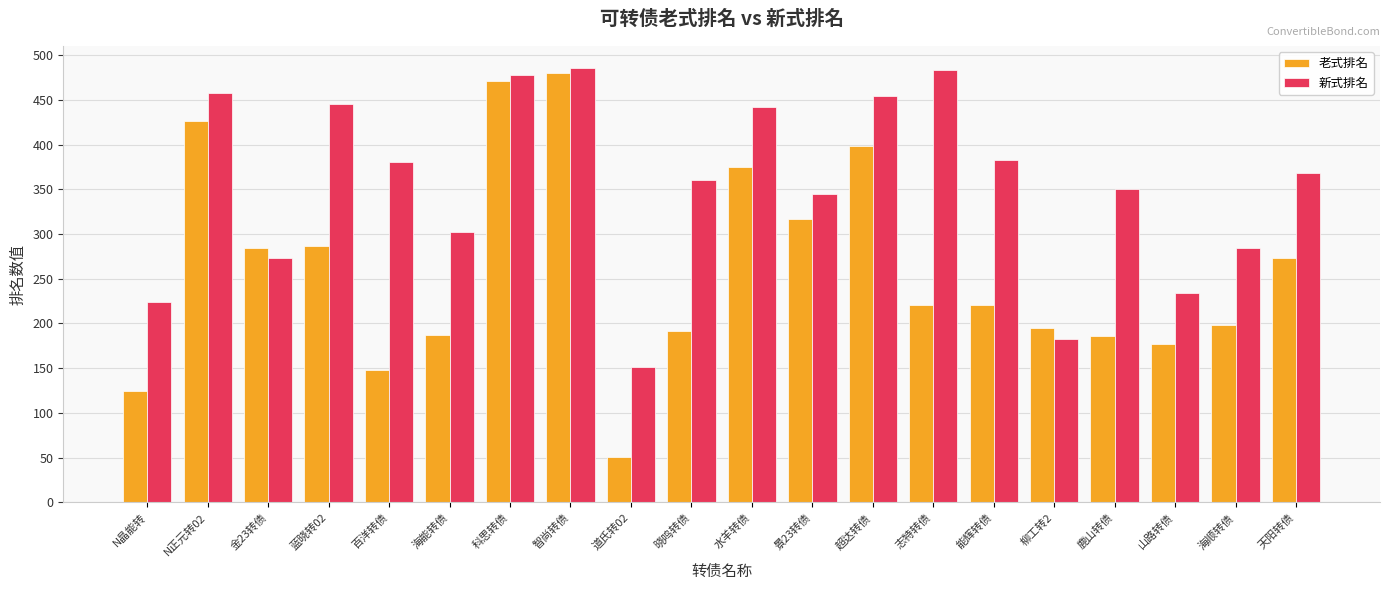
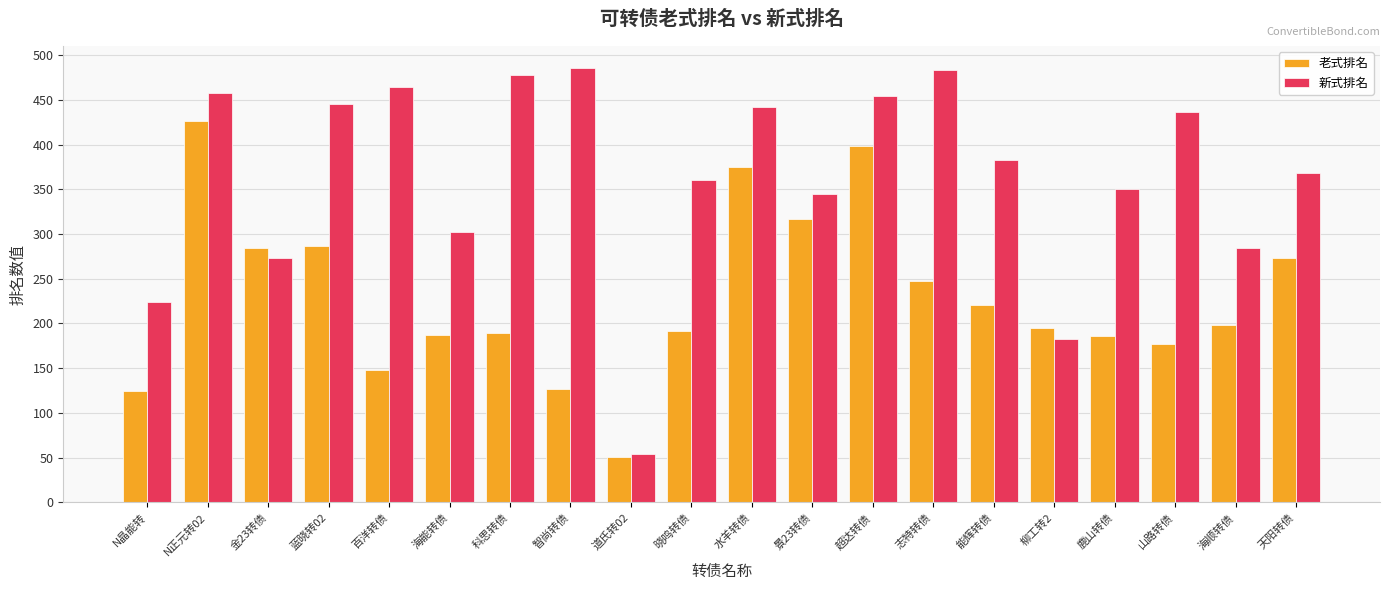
  {
    "老式排名": {
      "N晶能转": 130,
      "N正元转02": 430,
      "金23转债": 280,
      "蓝晓转02": 290,
      "百洋转债": 150,
      "海能转债": 190,
-     "科思转债": 470,
-     "智尚转债": 480,
+     "科思转债": 190,
+     "智尚转债": 130,
      "道氏转02": 50,
      "晓鸣转债": 190,
      "水羊转债": 380,
      "景23转债": 320,
      "超达转债": 400,
-     "志特转债": 220,
+     "志特转债": 250,
      "能辉转债": 220,
      "柳工转2": 200,
      "鹿山转债": 190,
      "山路转债": 180,
      "海顺转债": 200,
      "天阳转债": 270
    },
    "新式排名": {
      "N晶能转": 220,
      "N正元转02": 460,
      "金23转债": 270,
      "蓝晓转02": 450,
-     "百洋转债": 380,
+     "百洋转债": 460,
      "海能转债": 300,
      "科思转债": 480,
      "智尚转债": 490,
-     "道氏转02": 150,
+     "道氏转02": 50,
      "晓鸣转债": 360,
      "水羊转债": 440,
      "景23转债": 350,
      "超达转债": 460,
      "志特转债": 480,
      "能辉转债": 380,
      "柳工转2": 180,
      "鹿山转债": 350,
-     "山路转债": 230,
+     "山路转债": 440,
      "海顺转债": 280,
      "天阳转债": 370
    }
  }
